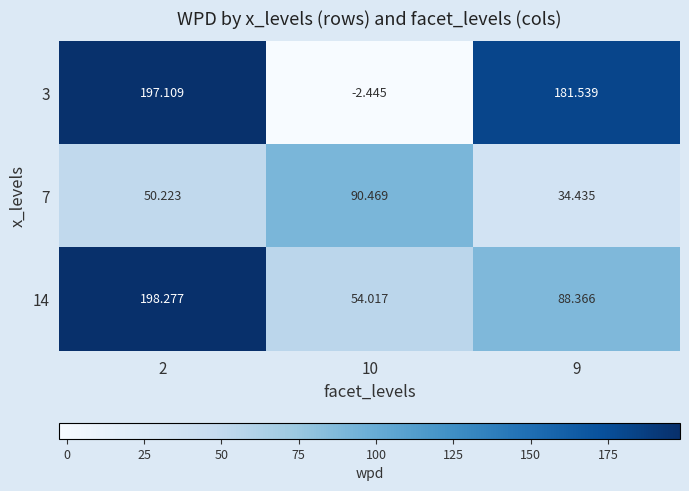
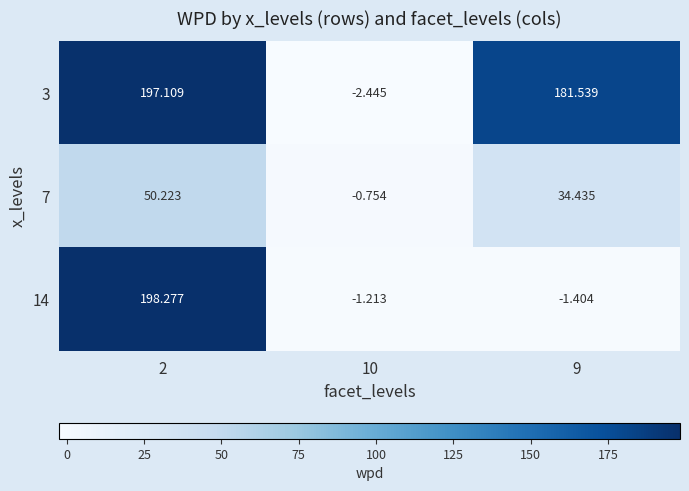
  {
    "3": {
      "2": 197.109,
      "10": -2.445,
      "9": 181.539
    },
    "7": {
      "2": 50.223,
-     "10": 90.469,
+     "10": -0.754,
      "9": 34.435
    },
    "14": {
      "2": 198.277,
-     "10": 54.017,
-     "9": 88.366
+     "10": -1.213,
+     "9": -1.404
    }
  }
